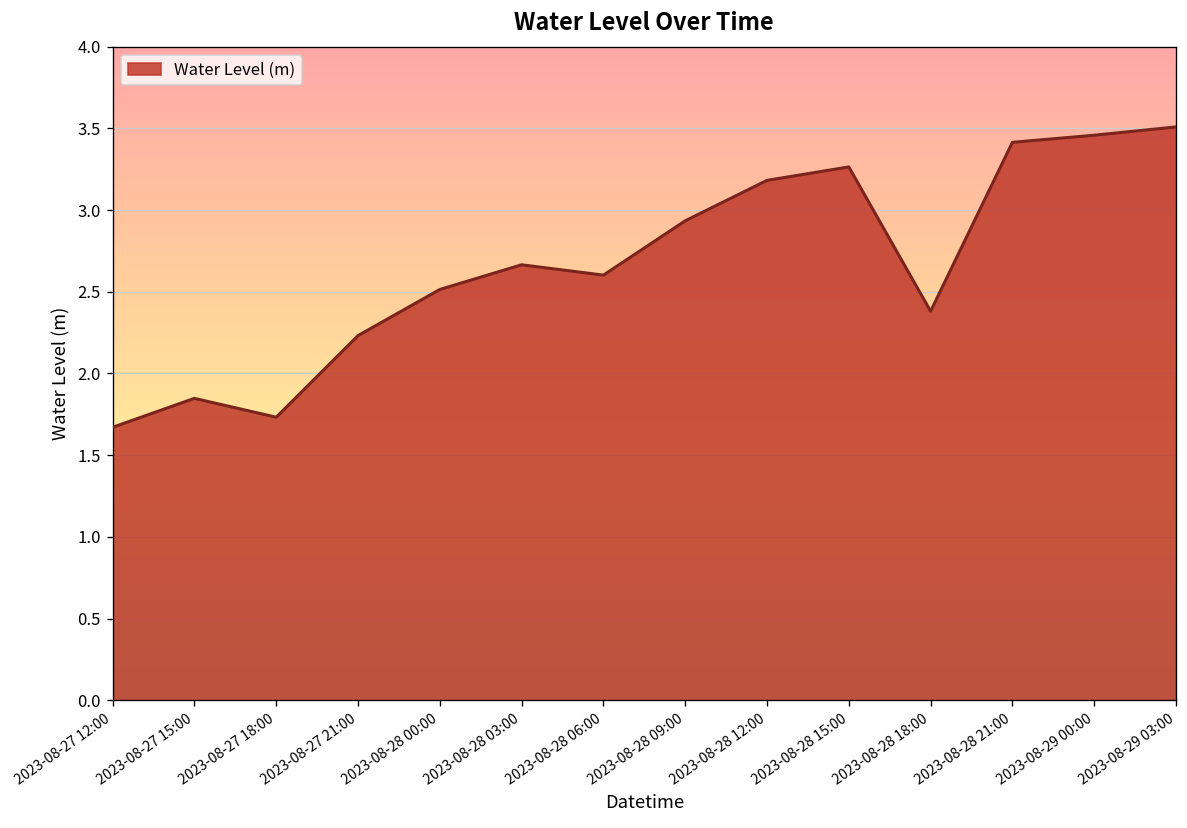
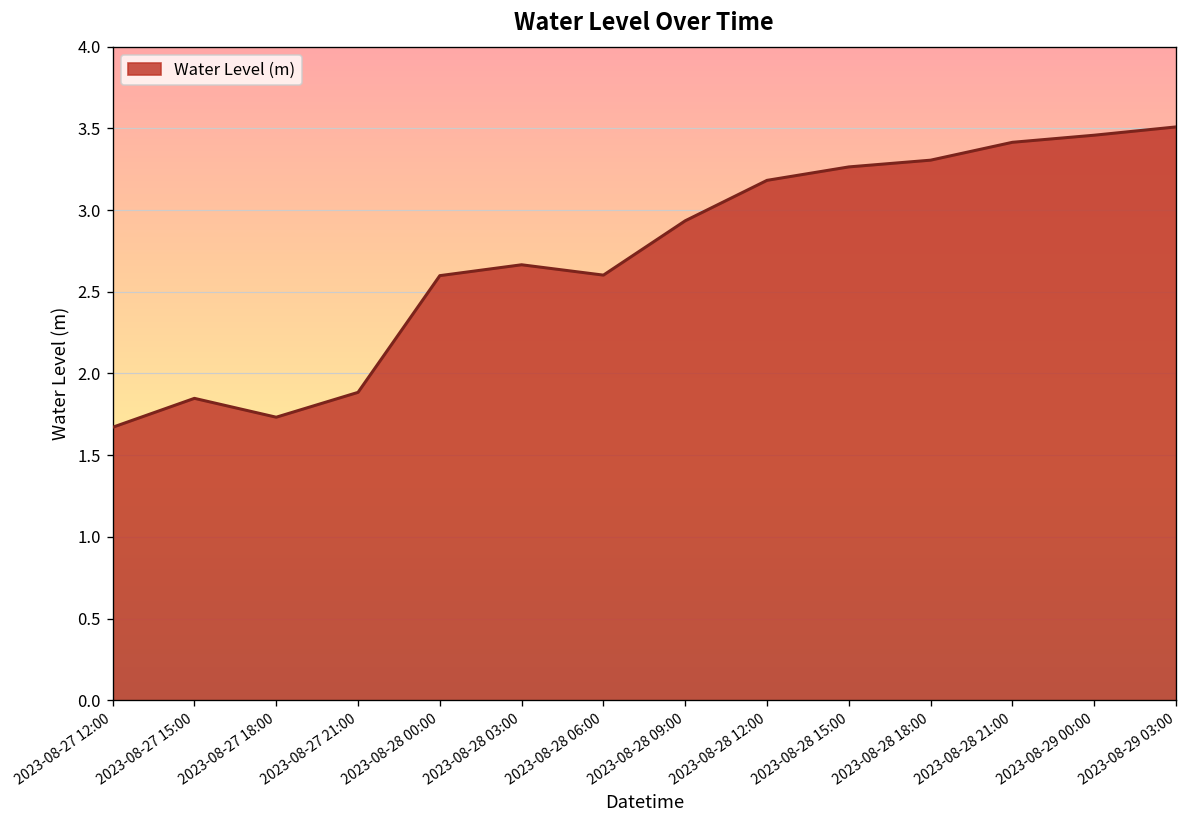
  {
    "2023-08-27 12:00": 1.67,
    "2023-08-27 15:00": 1.85,
    "2023-08-27 18:00": 1.73,
-   "2023-08-27 21:00": 2.23,
-   "2023-08-28 00:00": 2.51,
+   "2023-08-27 21:00": 1.88,
+   "2023-08-28 00:00": 2.60,
    "2023-08-28 03:00": 2.67,
    "2023-08-28 06:00": 2.60,
    "2023-08-28 09:00": 2.93,
    "2023-08-28 12:00": 3.18,
    "2023-08-28 15:00": 3.26,
-   "2023-08-28 18:00": 2.38,
+   "2023-08-28 18:00": 3.31,
    "2023-08-28 21:00": 3.41,
    "2023-08-29 00:00": 3.46,
    "2023-08-29 03:00": 3.51
  }
